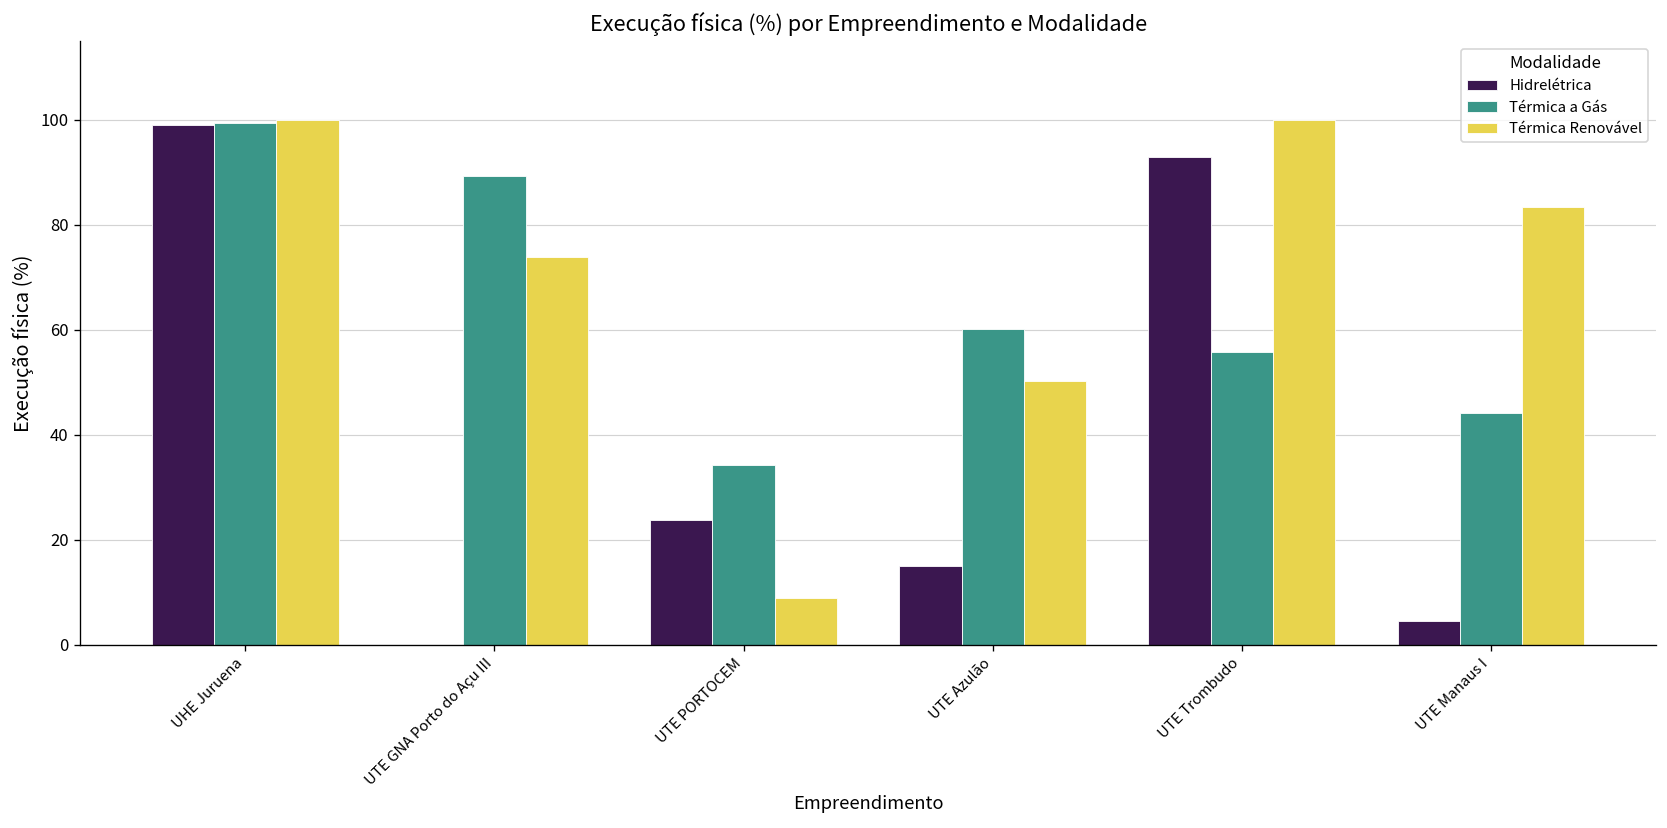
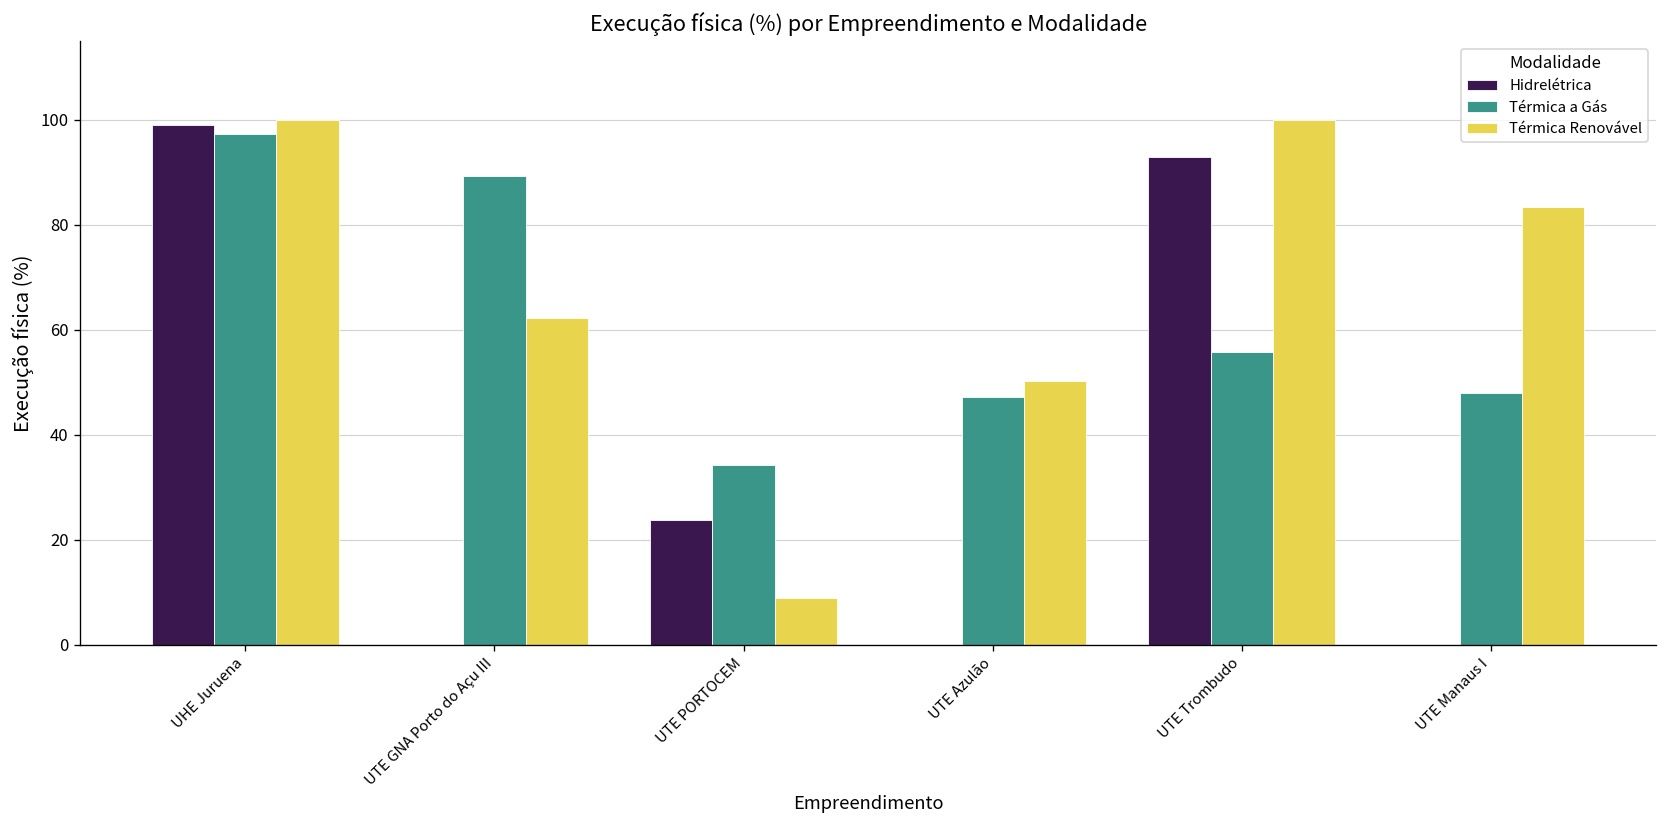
  {
    "Hidrelétrica": {
      "UHE Juruena": 99,
      "UTE GNA Porto do Açu III": 0,
      "UTE PORTOCEM": 24,
-     "UTE Azulão": 15,
+     "UTE Azulão": 0,
      "UTE Trombudo": 93,
-     "UTE Manaus I": 5
+     "UTE Manaus I": 0
    },
    "Térmica a Gás": {
-     "UHE Juruena": 99,
+     "UHE Juruena": 97,
      "UTE GNA Porto do Açu III": 89,
      "UTE PORTOCEM": 34,
-     "UTE Azulão": 60,
+     "UTE Azulão": 47,
      "UTE Trombudo": 56,
-     "UTE Manaus I": 44
+     "UTE Manaus I": 48
    },
    "Térmica Renovável": {
      "UHE Juruena": 100,
-     "UTE GNA Porto do Açu III": 74,
+     "UTE GNA Porto do Açu III": 62,
      "UTE PORTOCEM": 9,
      "UTE Azulão": 50,
      "UTE Trombudo": 100,
      "UTE Manaus I": 83
    }
  }
